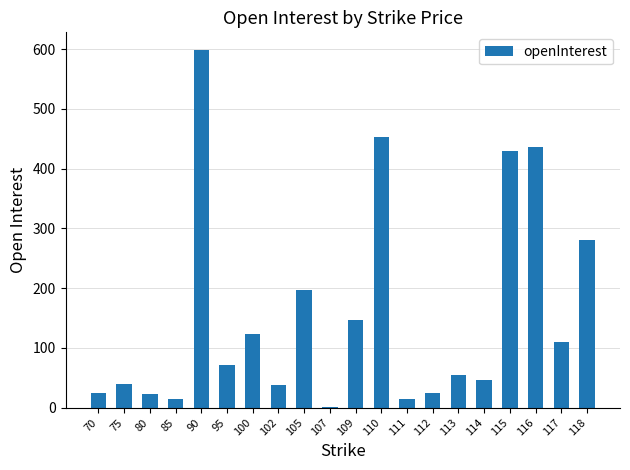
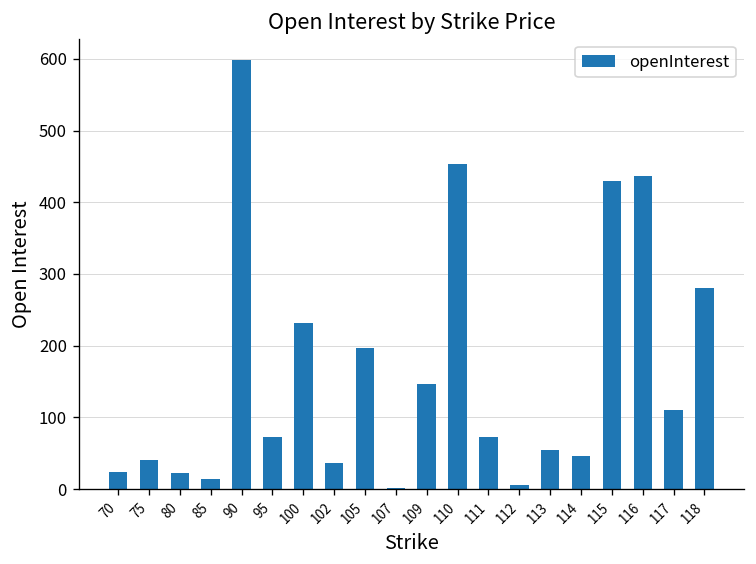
  {
    "70": 20,
    "75": 40,
    "80": 20,
    "85": 10,
    "90": 600,
    "95": 70,
-   "100": 120,
+   "100": 230,
    "102": 40,
    "105": 200,
    "109": 150,
    "110": 450,
-   "111": 10,
-   "112": 20,
+   "111": 70,
+   "112": 10,
    "113": 50,
    "114": 50,
    "115": 430,
    "116": 440,
    "117": 110,
    "118": 280
  }
